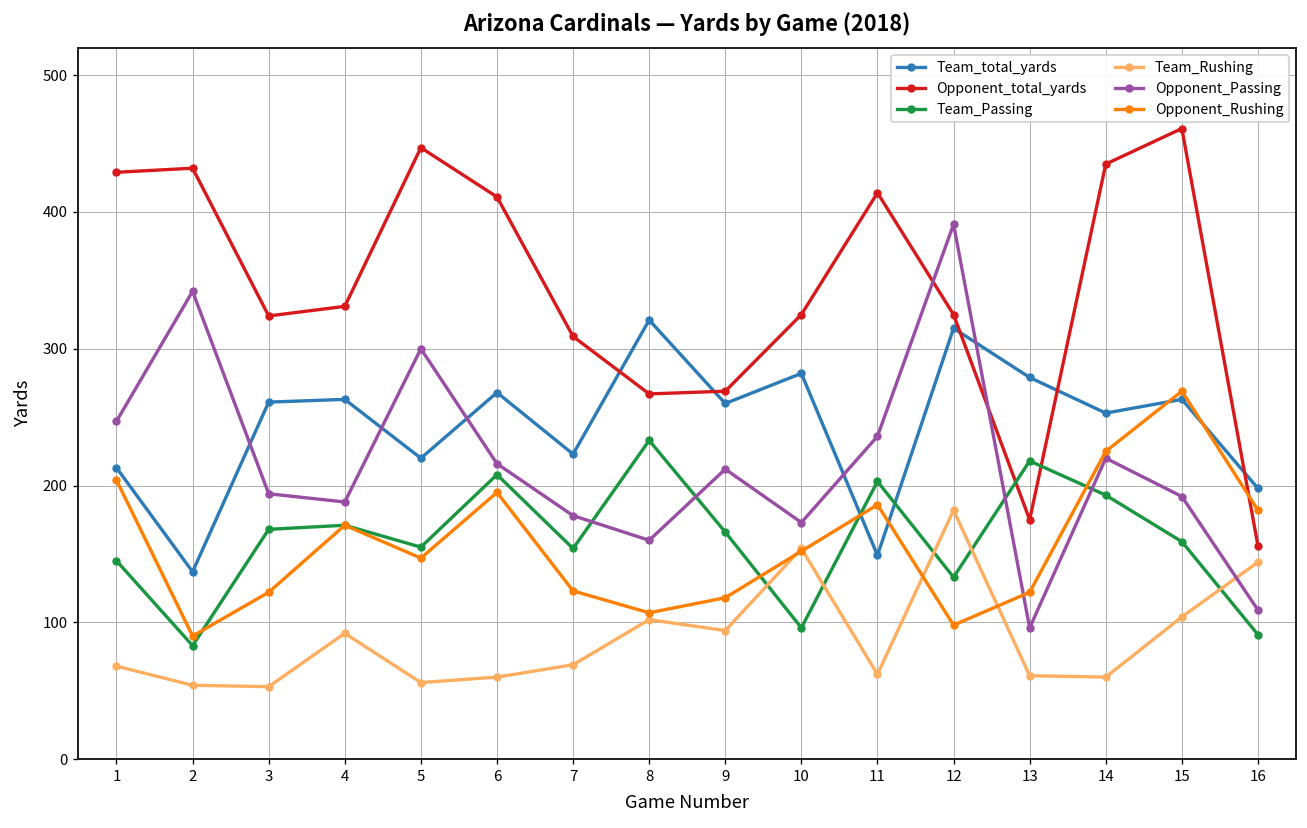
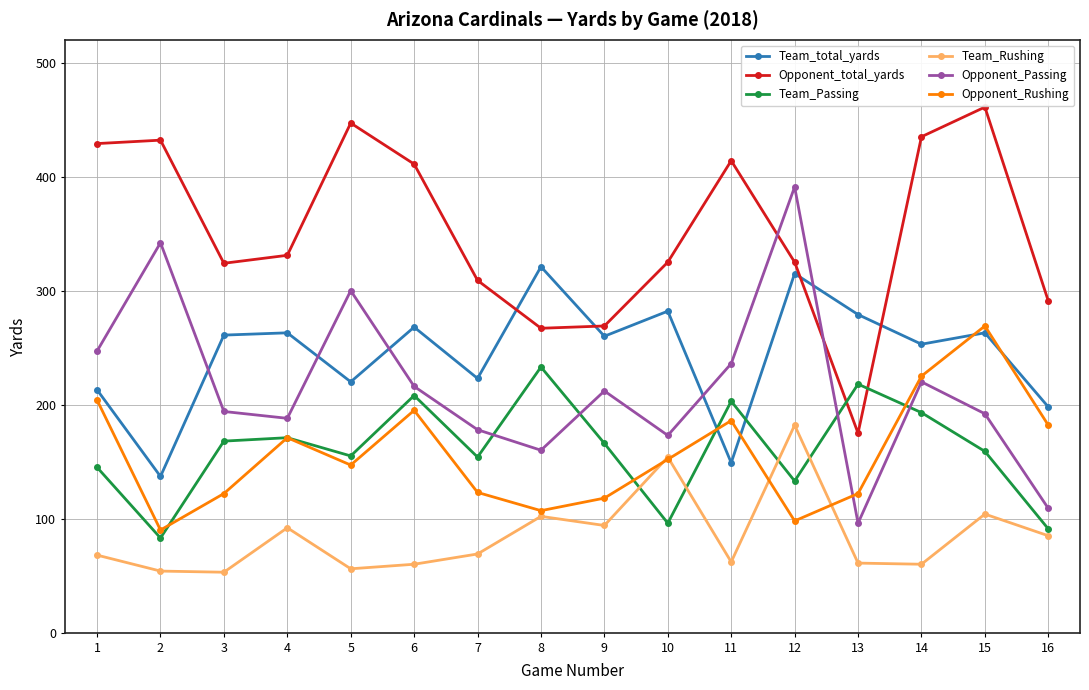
  {
    "Team_total_yards": {
      "1": 213,
      "2": 137,
      "3": 261,
      "4": 263,
      "5": 220,
      "6": 268,
      "7": 223,
      "8": 321,
      "9": 260,
      "10": 282,
      "11": 149,
      "12": 315,
      "13": 279,
      "14": 253,
      "15": 263,
      "16": 198
    },
    "Opponent_total_yards": {
      "1": 429,
      "2": 432,
      "3": 324,
      "4": 331,
      "5": 447,
      "6": 411,
      "7": 309,
      "8": 267,
      "9": 269,
      "10": 325,
      "11": 414,
      "12": 325,
      "13": 175,
      "14": 435,
      "15": 461,
-     "16": 156
+     "16": 291
    },
    "Team_Passing": {
      "1": 145,
      "2": 83,
      "3": 168,
      "5": 155,
      "6": 208,
      "7": 154,
      "8": 233,
      "9": 166,
      "10": 96,
      "11": 203,
      "12": 133,
      "13": 218,
      "14": 193,
      "15": 159,
      "16": 91
    },
    "Team_Rushing": {
      "1": 68,
      "2": 54,
      "3": 53,
      "4": 92,
      "5": 56,
      "6": 60,
      "7": 69,
      "8": 102,
      "9": 94,
      "11": 62,
      "12": 182,
      "13": 61,
      "14": 60,
      "15": 104,
-     "16": 144
+     "16": 85
    },
    "Opponent_Passing": {
      "1": 247,
      "2": 342,
      "3": 194,
      "4": 188,
      "5": 300,
      "6": 216,
      "7": 178,
      "8": 160,
      "9": 212,
      "10": 173,
      "11": 236,
      "12": 391,
      "13": 96,
      "14": 220,
      "15": 192,
      "16": 109
    },
    "Opponent_Rushing": {
      "1": 204,
      "2": 90,
      "3": 122,
      "5": 147,
      "6": 195,
      "7": 123,
      "8": 107,
      "9": 118,
      "11": 186,
      "12": 98,
      "13": 122,
      "14": 225,
      "15": 269,
      "16": 182
    }
  }
